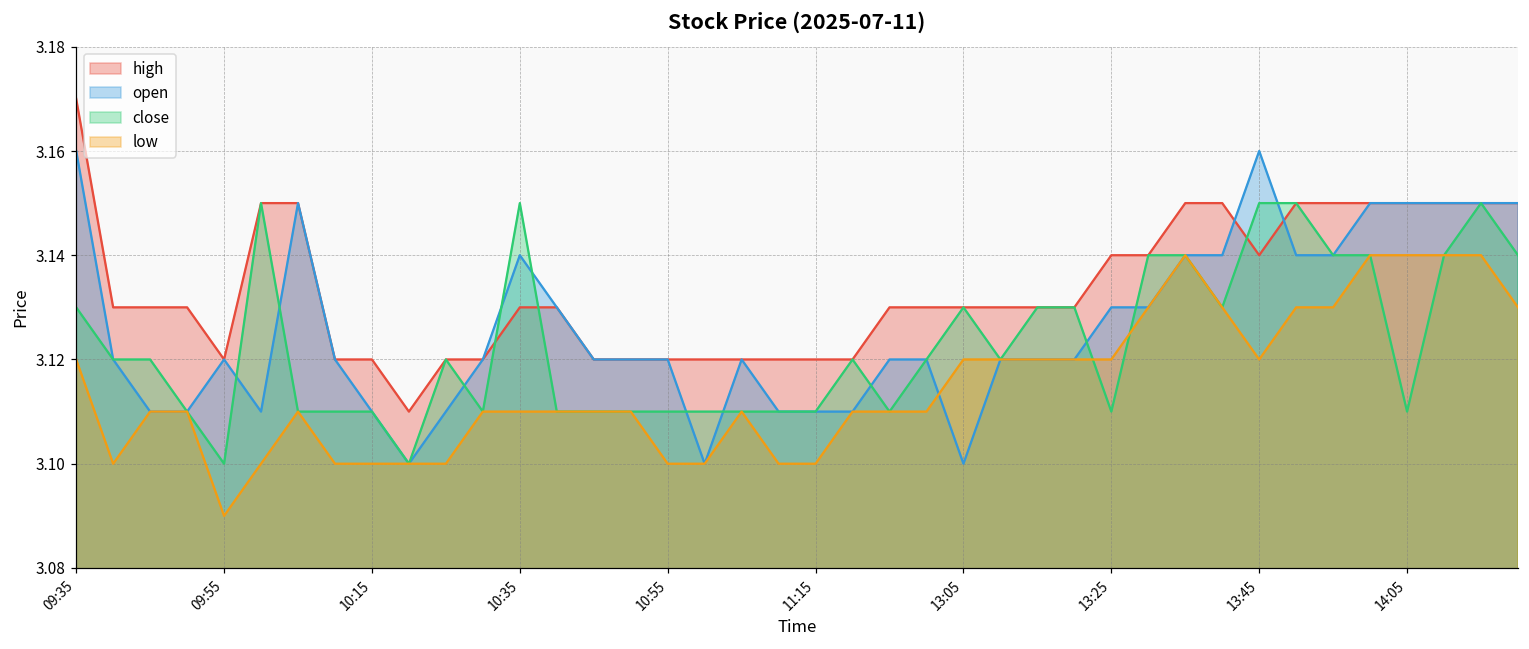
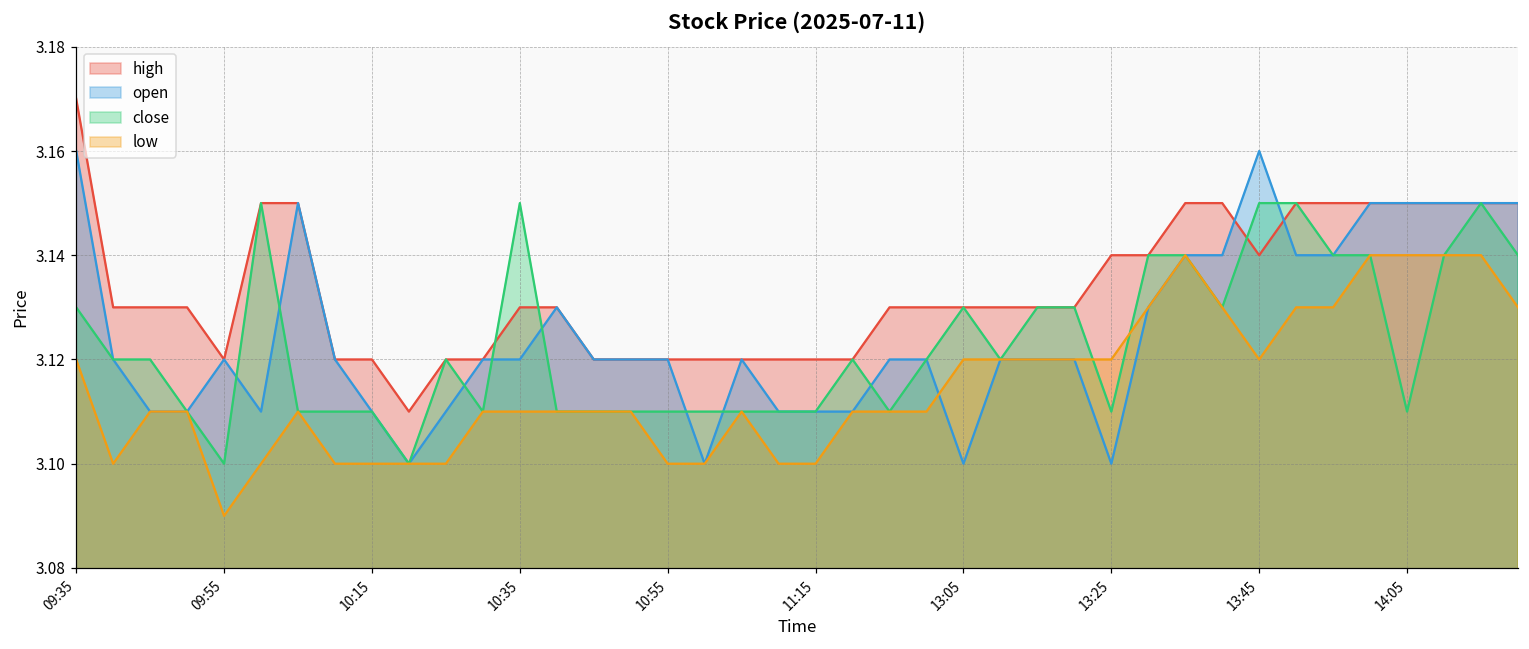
  {
    "open": {
      "09:35": 3.16,
-     "10:35": 3.14,
+     "10:35": 3.12,
      "13:05": 3.10,
-     "13:25": 3.13,
+     "13:25": 3.10,
      "13:45": 3.16
    },
    "close": {
      "09:35": 3.13,
      "09:55": 3.10,
      "10:35": 3.15,
      "10:55": 3.11,
      "13:25": 3.11,
      "13:45": 3.15,
      "14:05": 3.11
    }
  }
